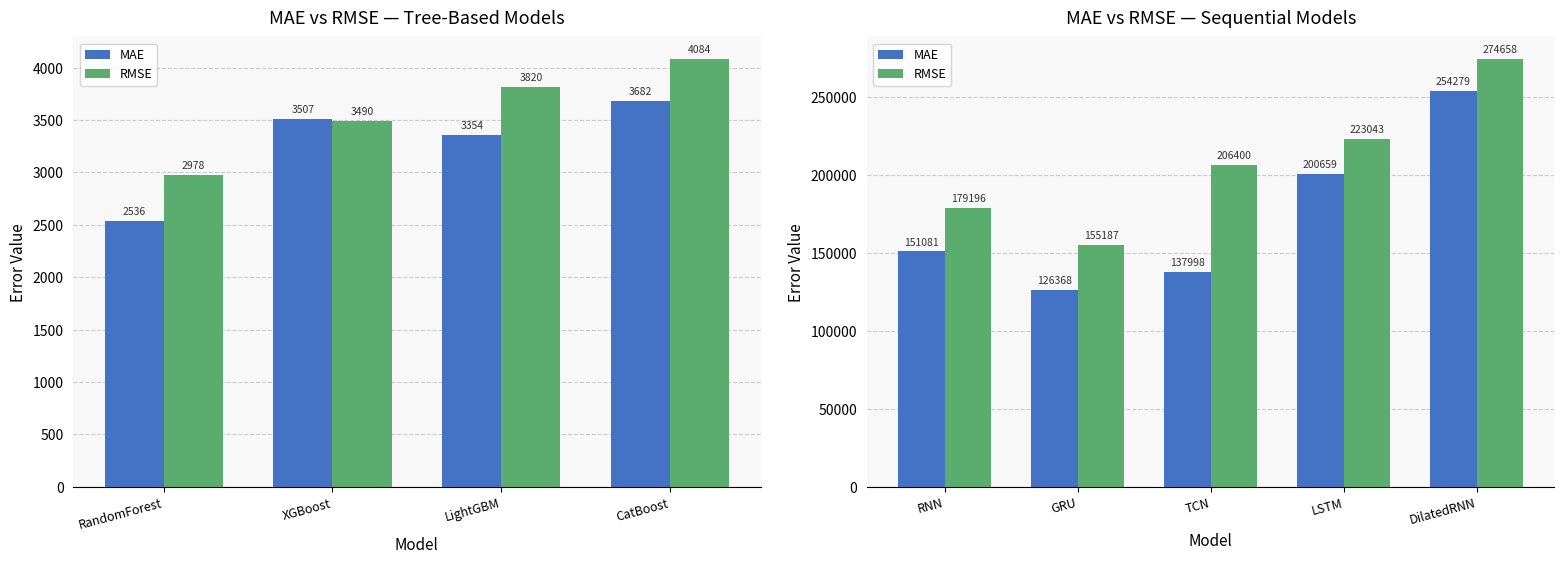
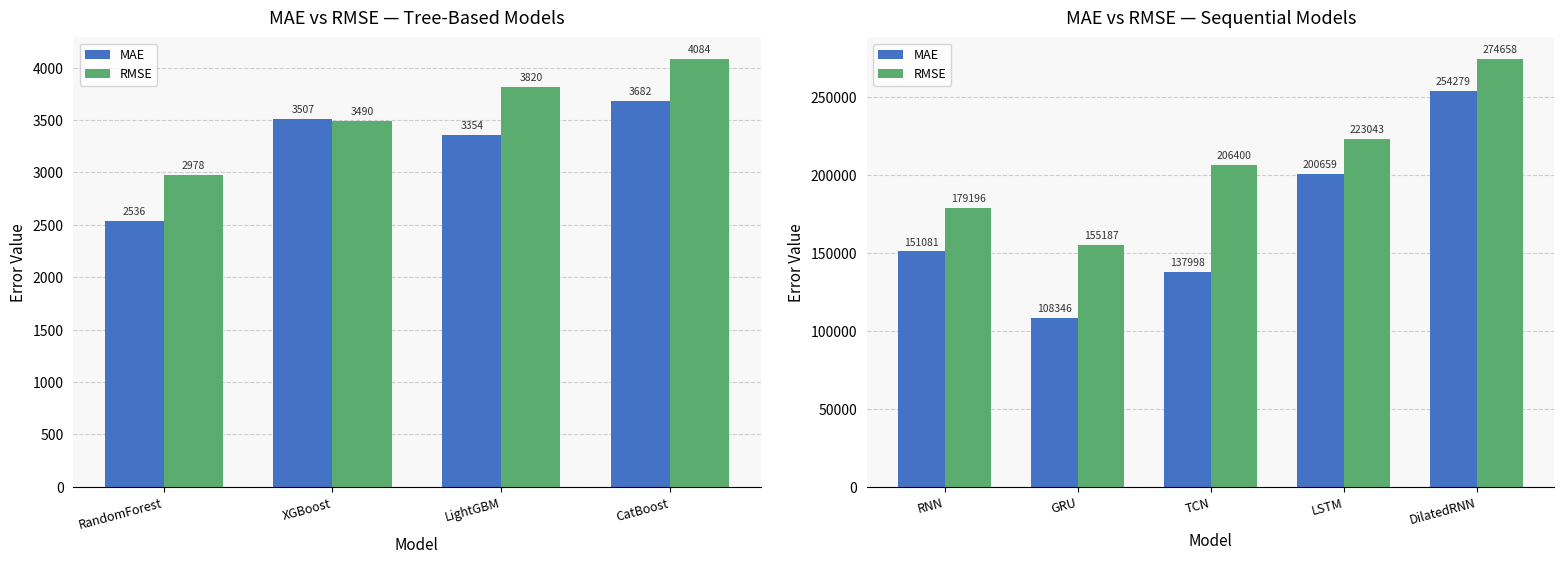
  {
    "MAE vs RMSE — Tree-Based Models": {
      "MAE": {
        "RandomForest": 2536,
        "XGBoost": 3507,
        "LightGBM": 3354,
        "CatBoost": 3682
      },
      "RMSE": {
        "RandomForest": 2978,
        "XGBoost": 3490,
        "LightGBM": 3820,
        "CatBoost": 4084
      }
    },
    "MAE vs RMSE — Sequential Models": {
      "MAE": {
        "RNN": 151081,
-       "GRU": 126368,
+       "GRU": 108346,
        "TCN": 137998,
        "LSTM": 200659,
        "DilatedRNN": 254279
      },
      "RMSE": {
        "RNN": 179196,
        "GRU": 155187,
        "TCN": 206400,
        "LSTM": 223043,
        "DilatedRNN": 274658
      }
    }
  }
